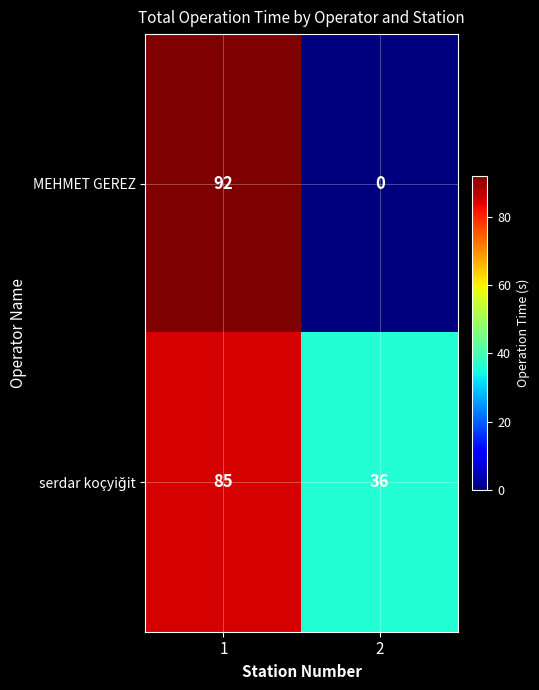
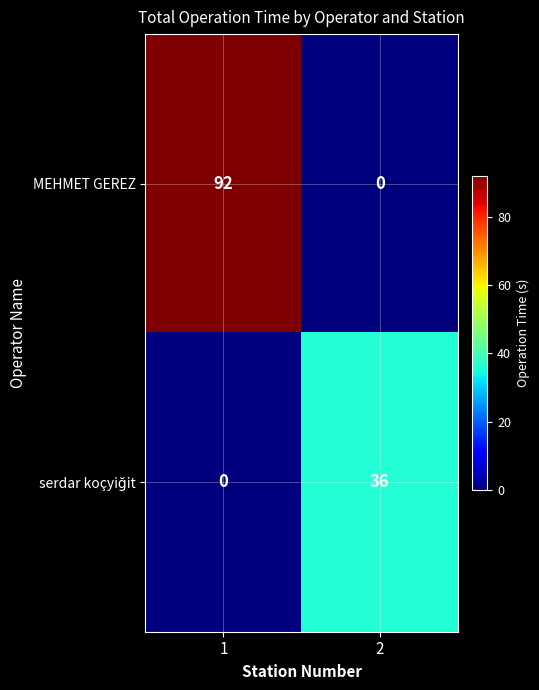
  {
    "MEHMET GEREZ": {
      "1": 92,
      "2": 0
    },
    "serdar koçyiğit": {
-     "1": 85,
+     "1": 0,
      "2": 36
    }
  }
